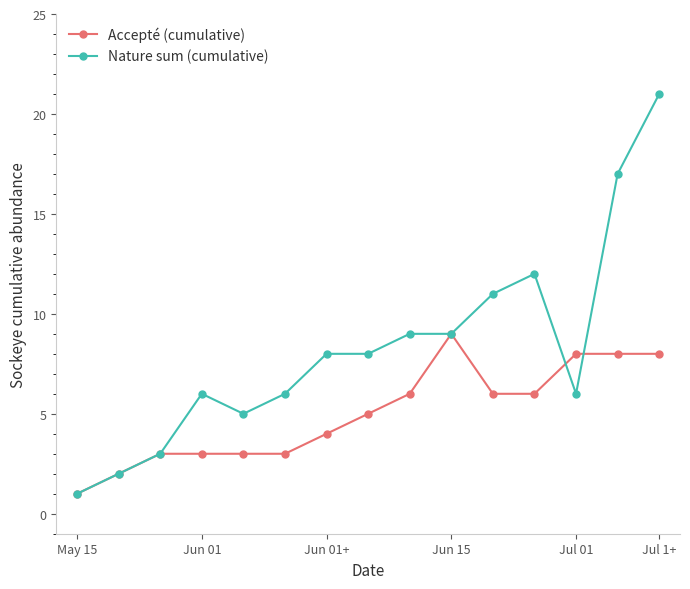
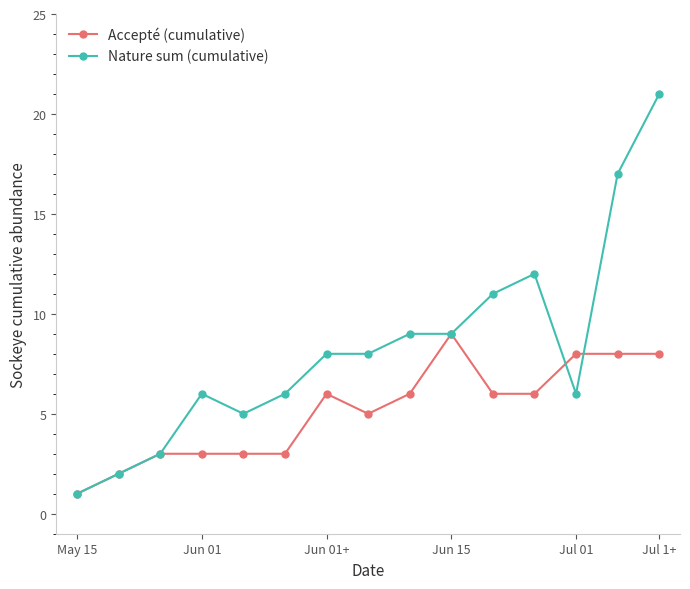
  {
    "Accepté (cumulative)": {
      "Jun 01": 3,
-     "Jun 01+": 4,
+     "Jun 01+": 6,
      "Jul 01": 8,
      "Jul 1+": 8
    },
    "Nature sum (cumulative)": {
      "Jun 01": 6,
      "Jun 01+": 8,
      "Jul 01": 6,
      "Jul 1+": 21
    }
  }
